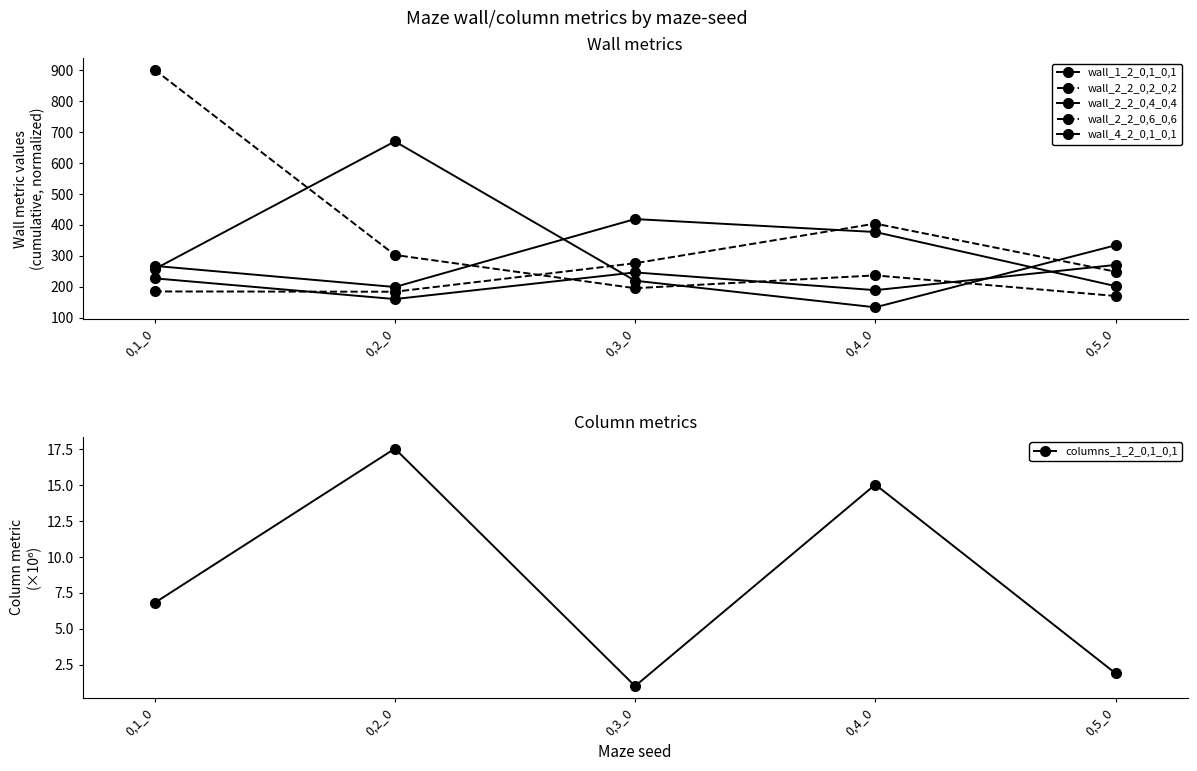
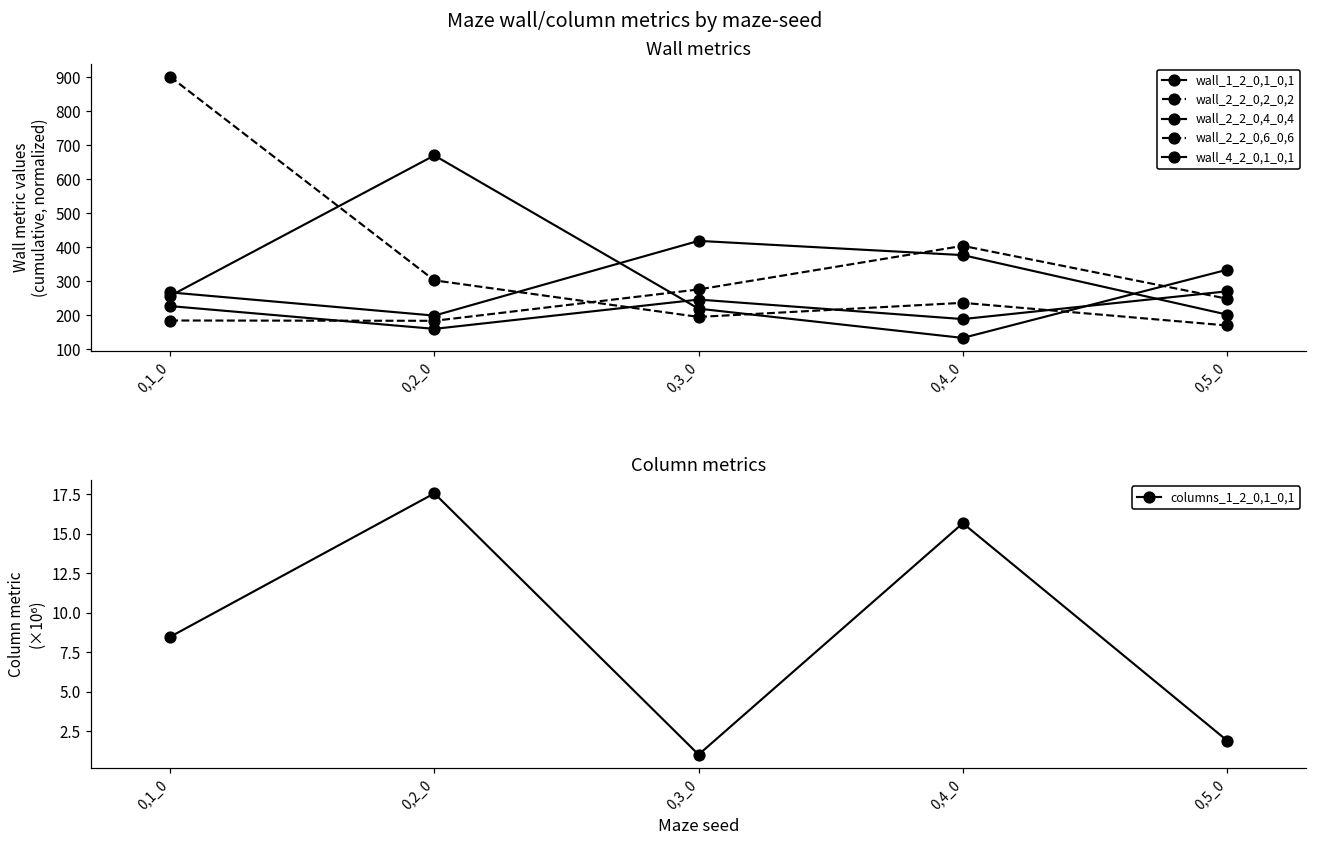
  {
    "Column metrics": {
-     "0,1_0": 6.8,
+     "0,1_0": 8.5,
      "0,2_0": 17.5,
      "0,3_0": 1.0,
-     "0,4_0": 15.0,
+     "0,4_0": 15.7,
      "0,5_0": 1.9
    }
  }
